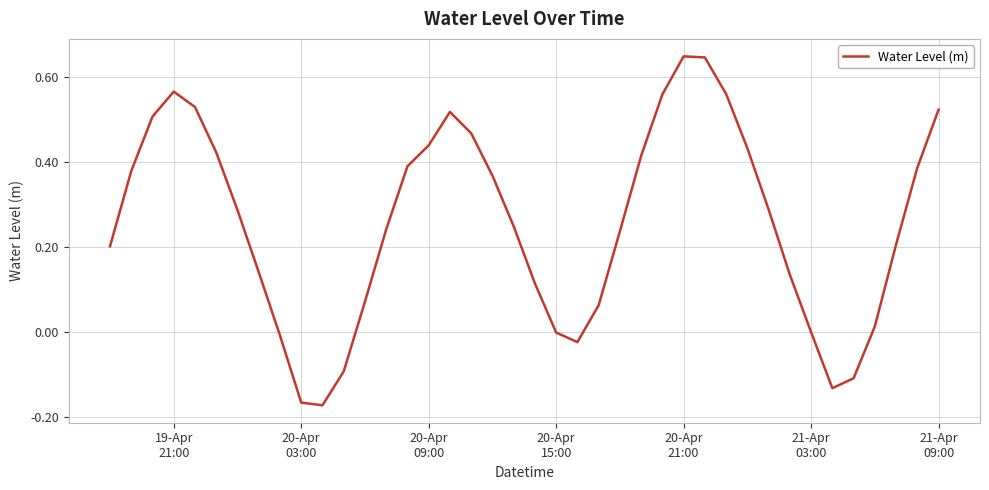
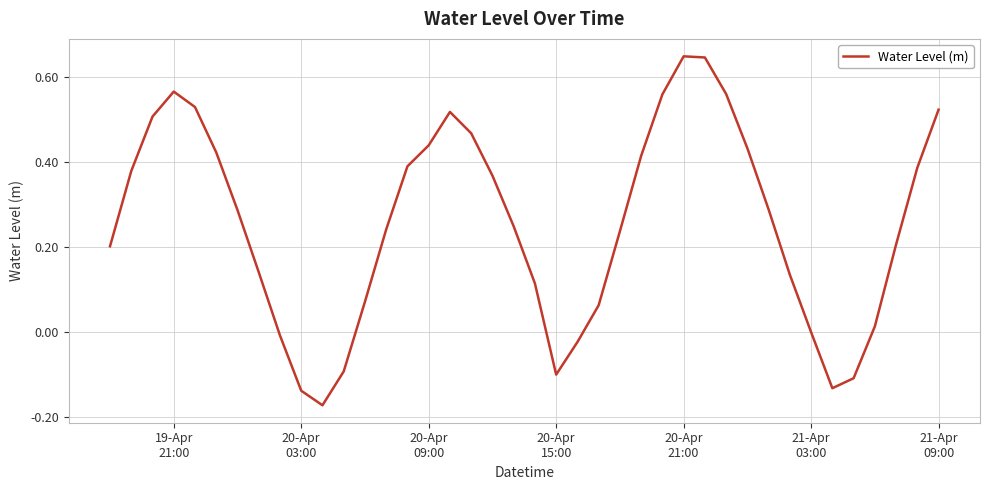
  {
    "19-Apr 21:00": 0.56,
-   "20-Apr 03:00": -0.17,
+   "20-Apr 03:00": -0.14,
    "20-Apr 09:00": 0.44,
-   "20-Apr 15:00": 0.00,
+   "20-Apr 15:00": -0.10,
    "20-Apr 21:00": 0.65,
    "21-Apr 03:00": 0.00,
    "21-Apr 09:00": 0.52
  }
